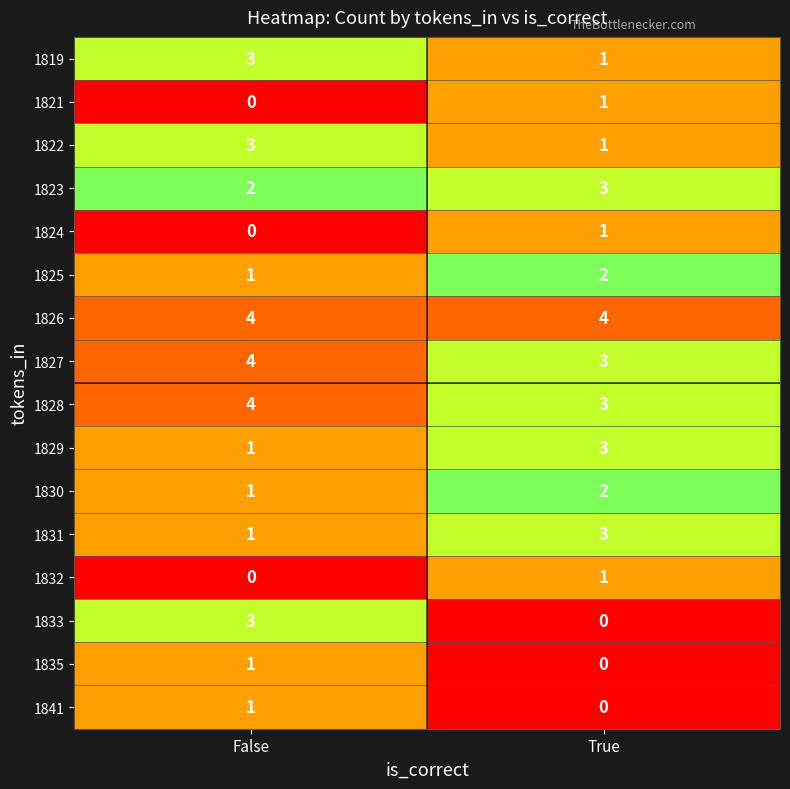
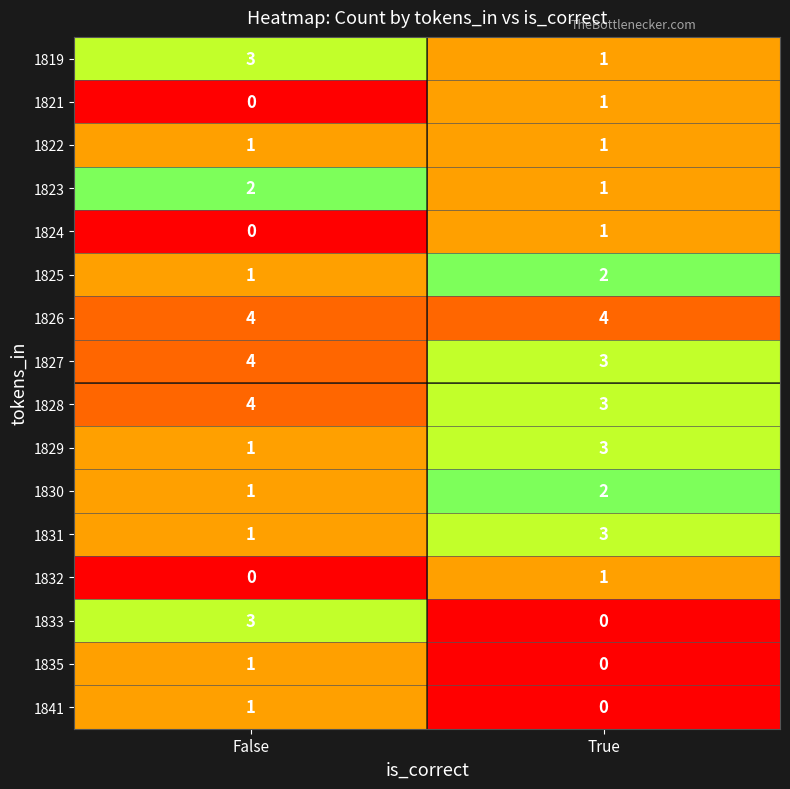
  {
    "1819": {
      "False": 3,
      "True": 1
    },
    "1821": {
      "False": 0,
      "True": 1
    },
    "1822": {
-     "False": 3,
+     "False": 1,
      "True": 1
    },
    "1823": {
      "False": 2,
-     "True": 3
+     "True": 1
    },
    "1824": {
      "False": 0,
      "True": 1
    },
    "1825": {
      "False": 1,
      "True": 2
    },
    "1826": {
      "False": 4,
      "True": 4
    },
    "1827": {
      "False": 4,
      "True": 3
    },
    "1828": {
      "False": 4,
      "True": 3
    },
    "1829": {
      "False": 1,
      "True": 3
    },
    "1830": {
      "False": 1,
      "True": 2
    },
    "1831": {
      "False": 1,
      "True": 3
    },
    "1832": {
      "False": 0,
      "True": 1
    },
    "1833": {
      "False": 3,
      "True": 0
    },
    "1835": {
      "False": 1,
      "True": 0
    },
    "1841": {
      "False": 1,
      "True": 0
    }
  }
